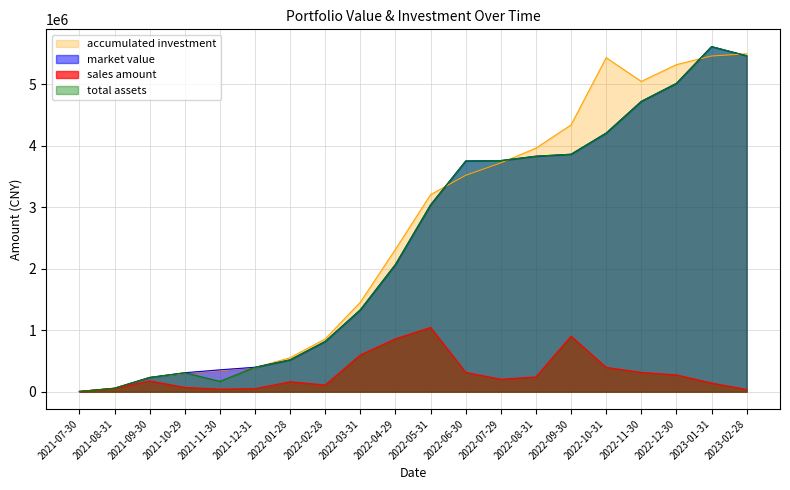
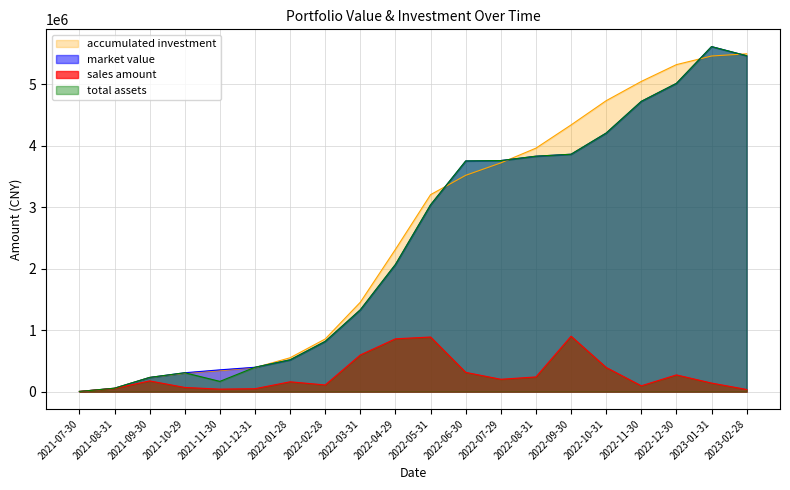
  {
    "accumulated investment": {
      "2022-03-31": 1500000,
      "2022-04-29": 2300000,
      "2022-05-31": 3200000,
      "2022-06-30": 3500000,
      "2022-08-31": 4000000,
      "2022-09-30": 4300000,
-     "2022-10-31": 5400000,
+     "2022-10-31": 4700000,
      "2022-11-30": 5000000,
      "2022-12-30": 5300000,
      "2023-01-31": 5500000
    },
    "sales amount": {
      "2021-09-30": 200000,
      "2021-10-29": 100000,
      "2021-11-30": 0,
      "2021-12-31": 0,
      "2022-01-28": 200000,
      "2022-02-28": 100000,
      "2022-03-31": 600000,
      "2022-04-29": 900000,
-     "2022-05-31": 1000000,
+     "2022-05-31": 900000,
      "2022-06-30": 300000,
      "2022-07-29": 200000,
      "2022-08-31": 200000,
      "2022-09-30": 900000,
      "2022-10-31": 400000,
-     "2022-11-30": 300000,
+     "2022-11-30": 100000,
      "2022-12-30": 300000,
      "2023-01-31": 100000,
      "2023-02-28": 0
    },
    "total assets": {
      "2021-11-30": 200000
    }
  }
